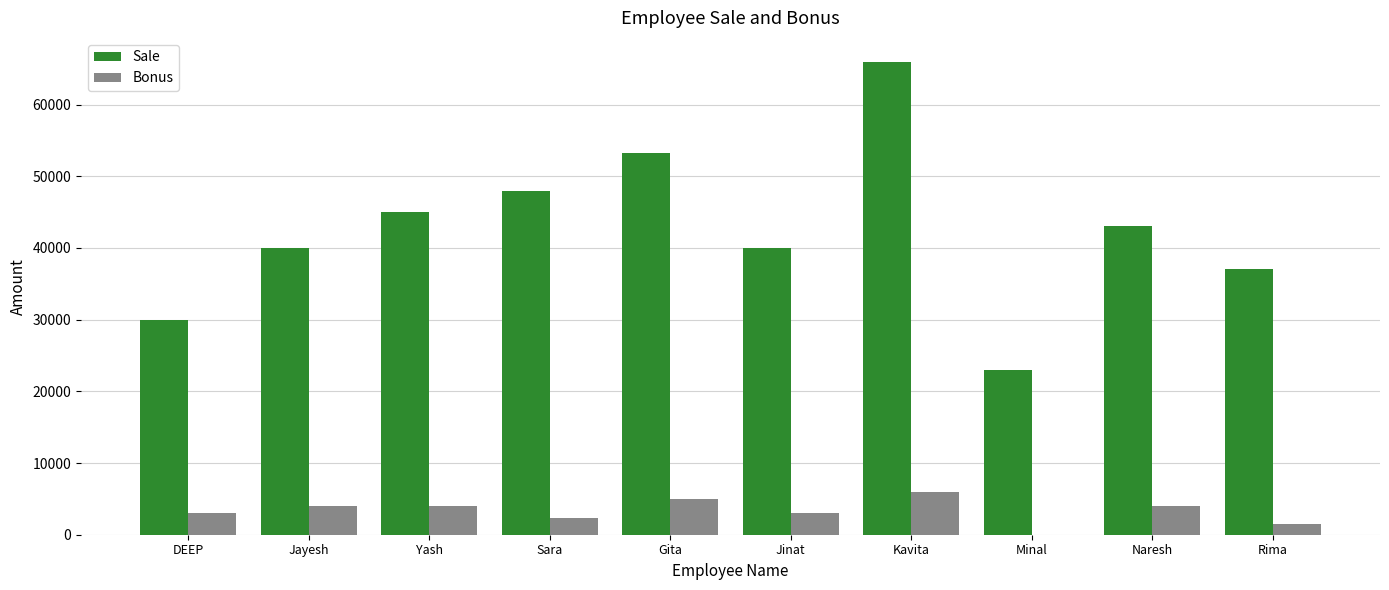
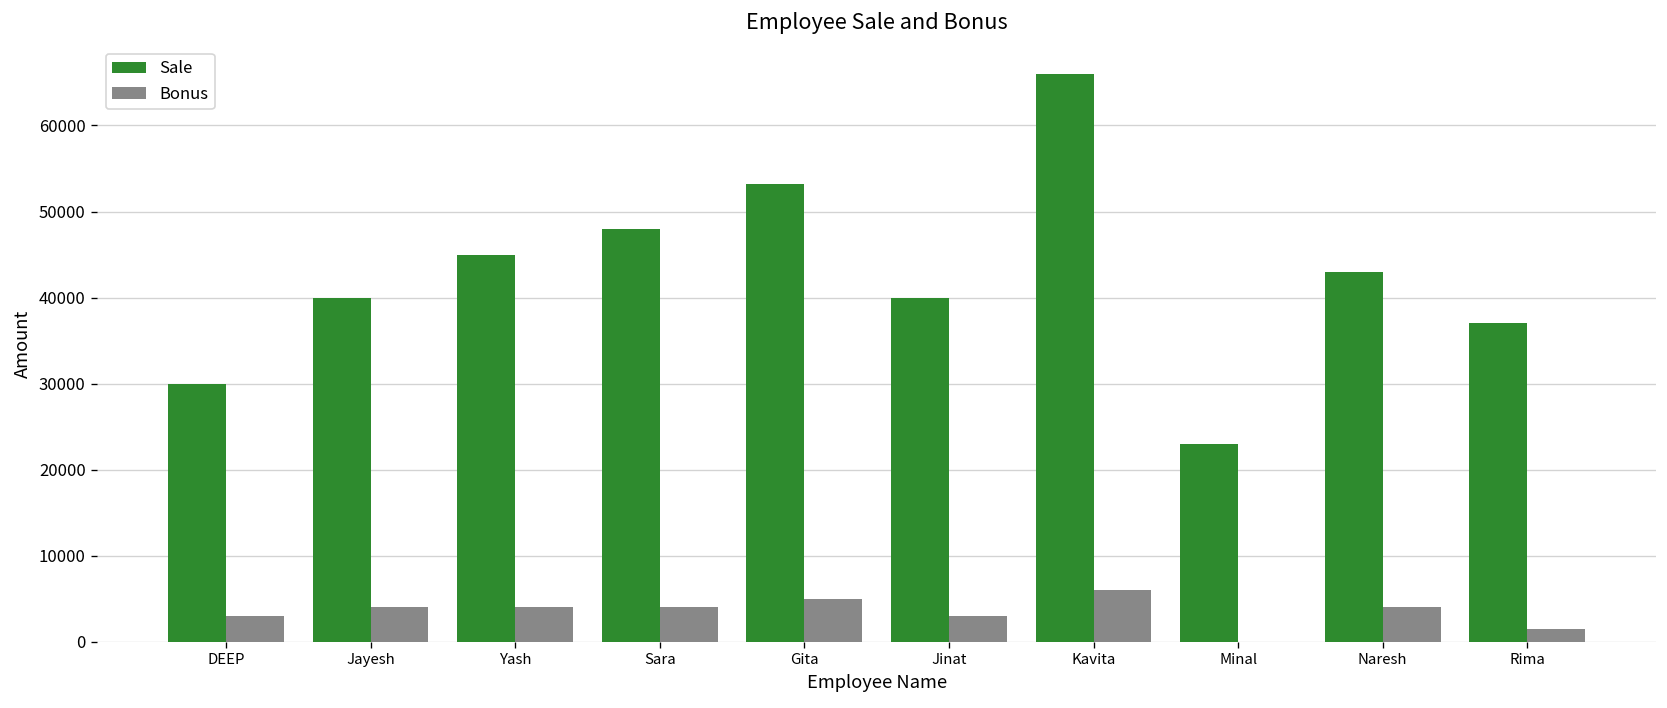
  {
    "Sale": {
      "DEEP": 30000,
      "Jayesh": 40000,
      "Yash": 45000,
      "Sara": 48000,
      "Gita": 53000,
      "Jinat": 40000,
      "Kavita": 66000,
      "Minal": 23000,
      "Naresh": 43000,
      "Rima": 37000
    },
    "Bonus": {
      "DEEP": 3000,
      "Jayesh": 4000,
      "Yash": 4000,
-     "Sara": 2000,
+     "Sara": 4000,
      "Gita": 5000,
      "Jinat": 3000,
      "Kavita": 6000,
      "Minal": 0,
      "Naresh": 4000,
      "Rima": 2000
    }
  }
